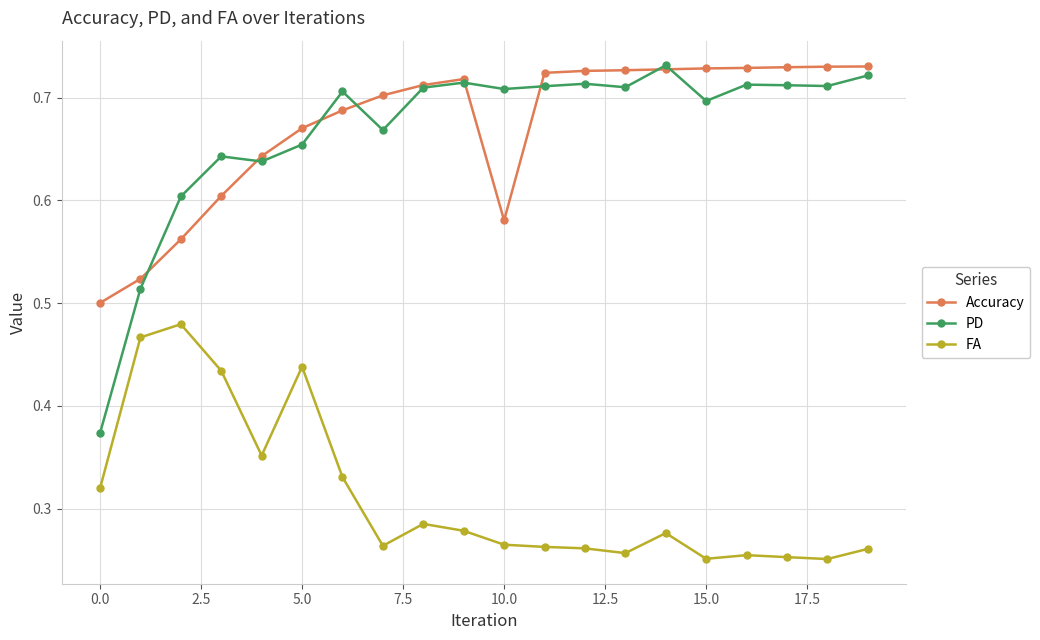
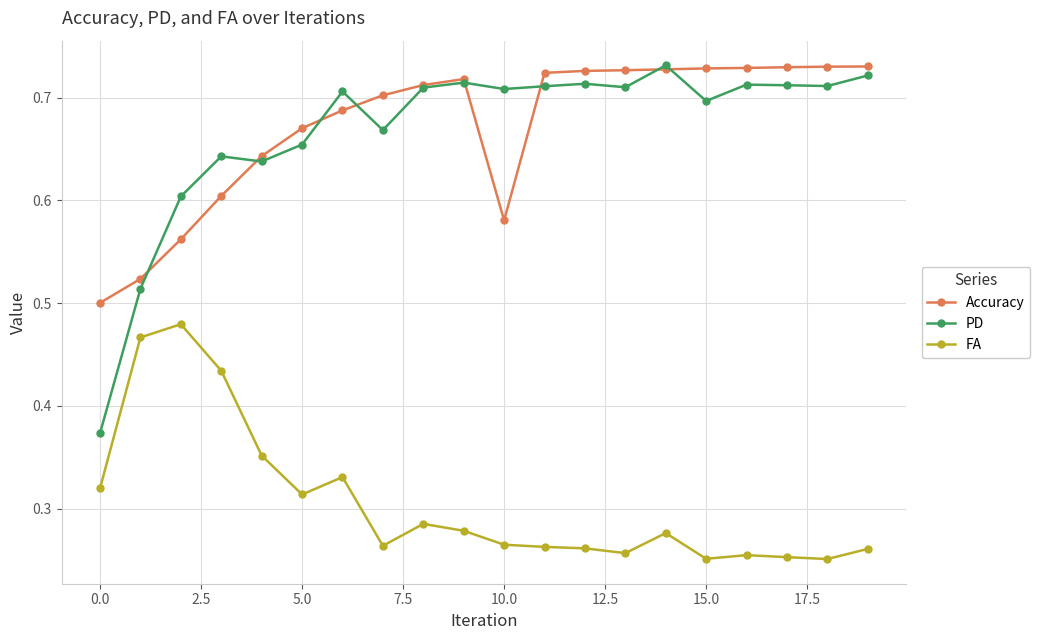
  {
    "Accuracy": {
      "0.0": 0.500,
      "5.0": 0.670,
      "10.0": 0.581,
      "15.0": 0.728
    },
    "PD": {
      "0.0": 0.374,
      "5.0": 0.654,
      "10.0": 0.708,
      "15.0": 0.697
    },
    "FA": {
      "0.0": 0.320,
-     "5.0": 0.438,
+     "5.0": 0.314,
      "10.0": 0.265,
      "15.0": 0.251
    }
  }
